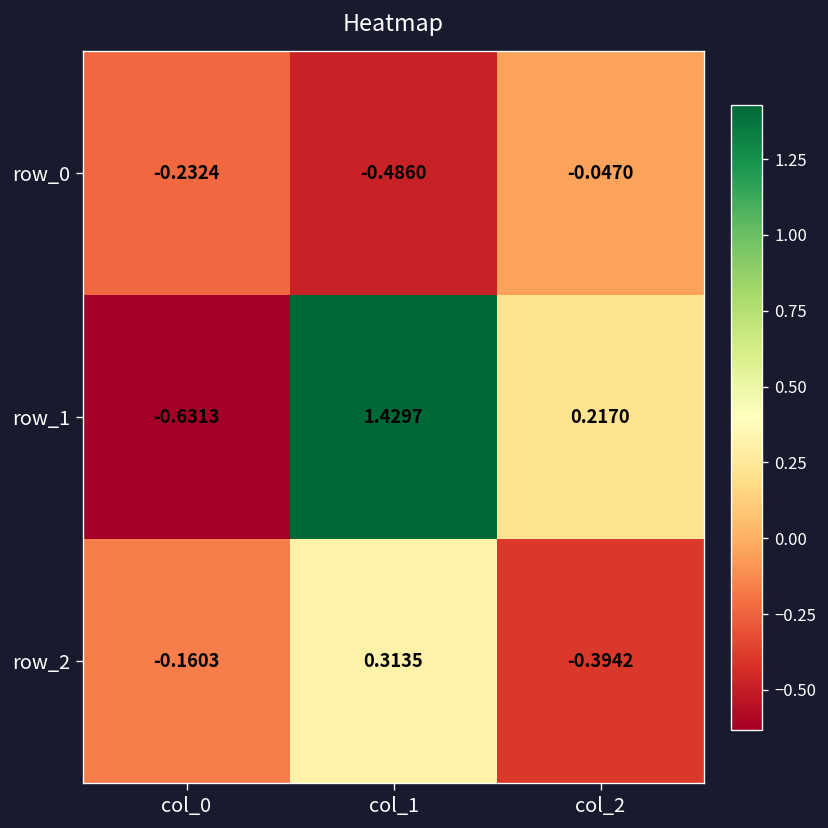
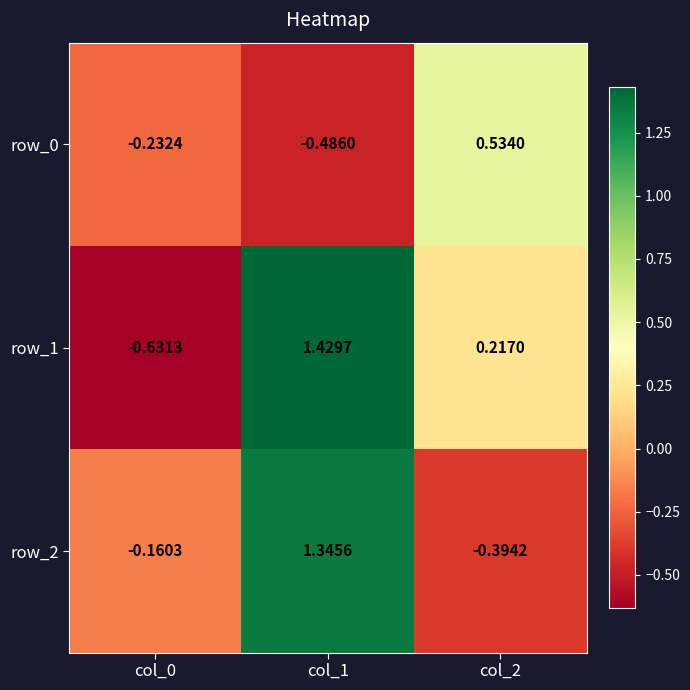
  {
    "row_0": {
      "col_0": -0.2324,
      "col_1": -0.4860,
-     "col_2": -0.0470
+     "col_2": 0.5340
    },
    "row_1": {
      "col_0": -0.6313,
      "col_1": 1.4297,
      "col_2": 0.2170
    },
    "row_2": {
      "col_0": -0.1603,
-     "col_1": 0.3135,
+     "col_1": 1.3456,
      "col_2": -0.3942
    }
  }
